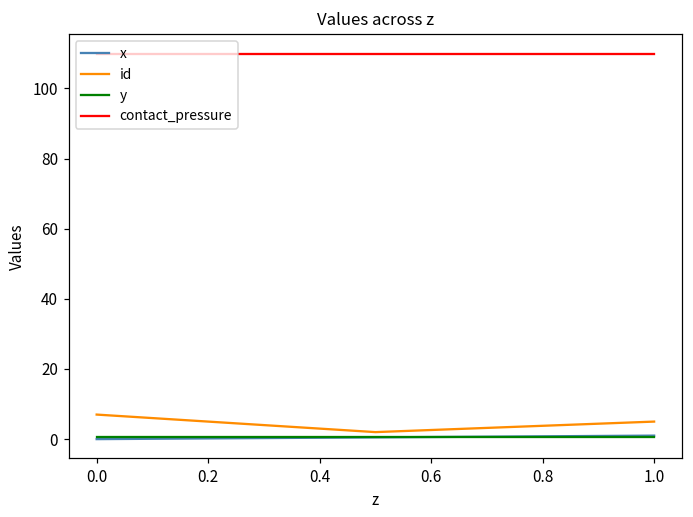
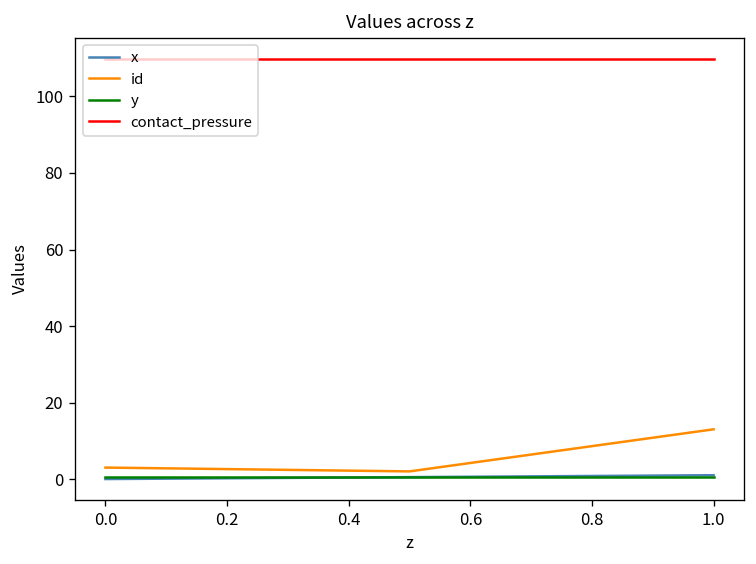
  {
    "id": {
-     "0.0": 7,
-     "1.0": 5
+     "0.0": 3,
+     "1.0": 13
    },
    "contact_pressure": {
      "1.0": 110
    }
  }
